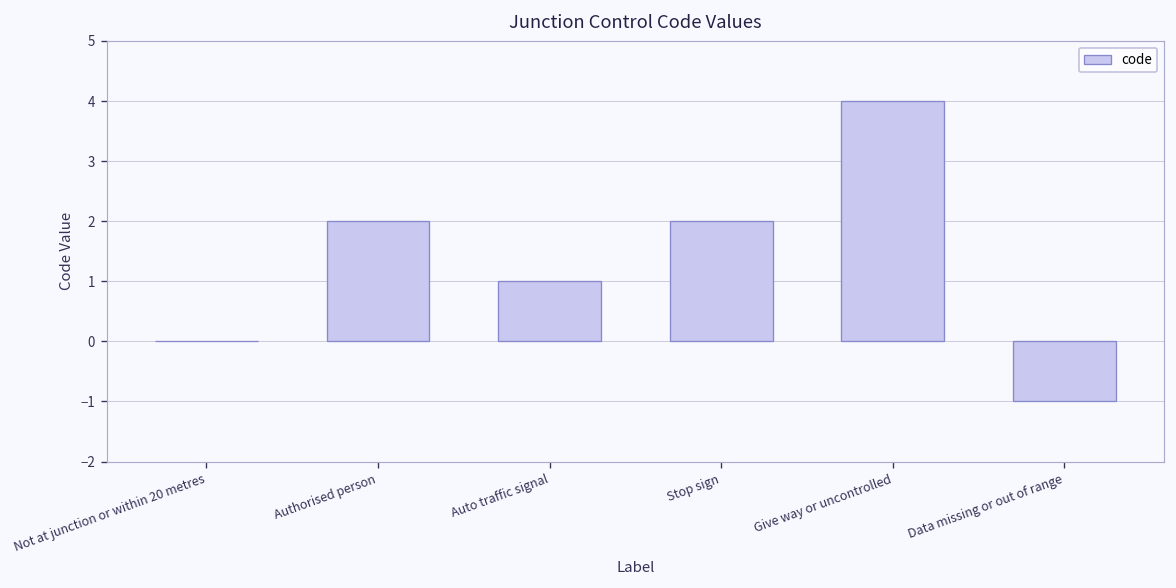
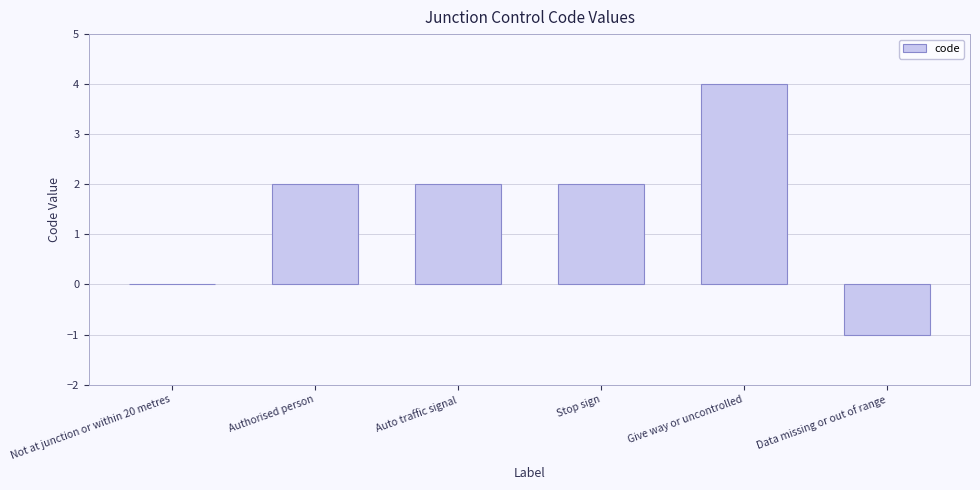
  {
    "Not at junction or within 20 metres": 0,
    "Authorised person": 2,
-   "Auto traffic signal": 1,
+   "Auto traffic signal": 2,
    "Stop sign": 2,
    "Give way or uncontrolled": 4,
    "Data missing or out of range": -1
  }
